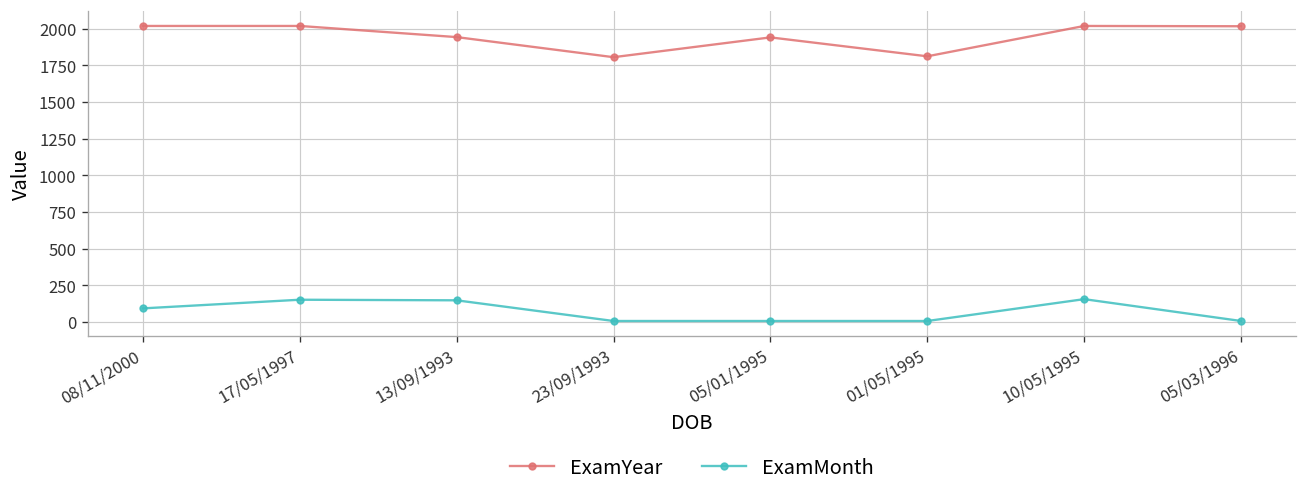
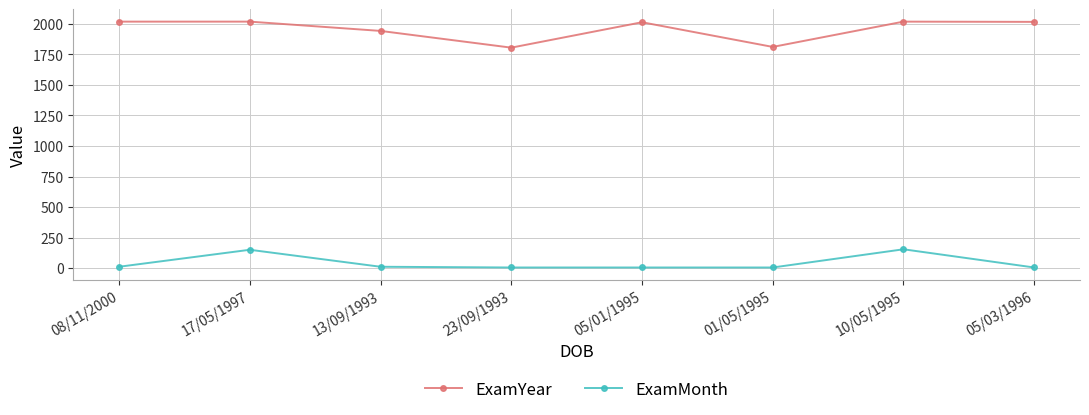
  {
    "ExamYear": {
      "08/11/2000": 2020,
      "17/05/1997": 2020,
      "13/09/1993": 1940,
      "23/09/1993": 1810,
-     "05/01/1995": 1940,
+     "05/01/1995": 2010,
      "01/05/1995": 1810,
      "10/05/1995": 2020,
      "05/03/1996": 2020
    },
    "ExamMonth": {
-     "08/11/2000": 90,
+     "08/11/2000": 10,
      "17/05/1997": 150,
-     "13/09/1993": 150,
+     "13/09/1993": 10,
      "23/09/1993": 10,
      "05/01/1995": 10,
      "01/05/1995": 10,
      "10/05/1995": 160,
      "05/03/1996": 10
    }
  }
